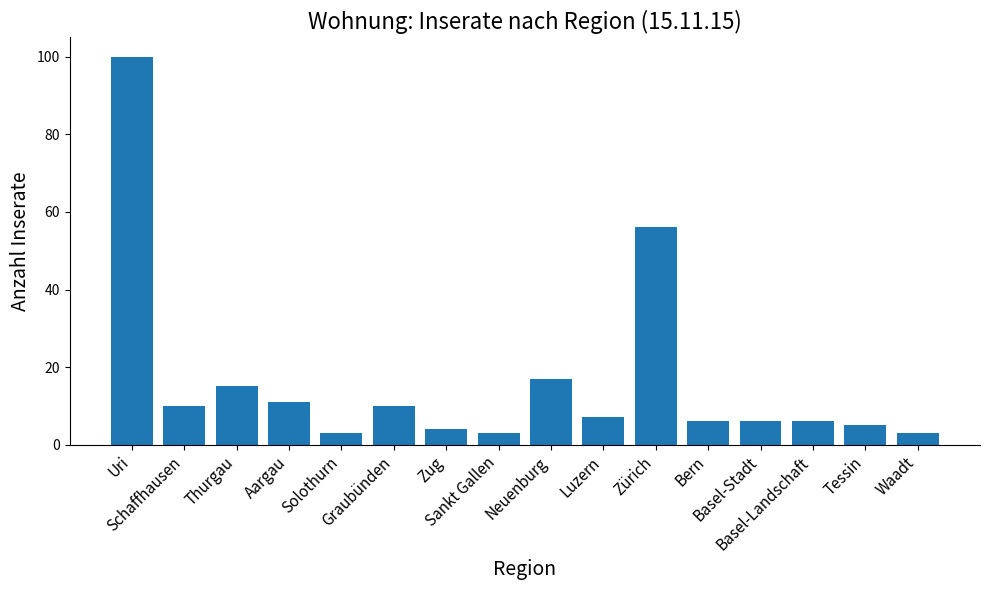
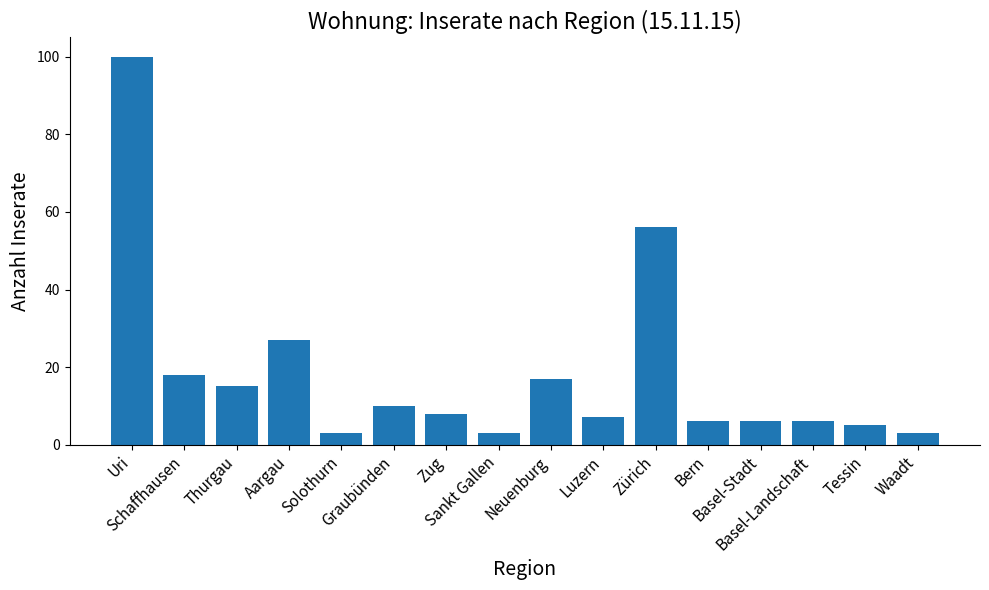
  {
    "Uri": 100,
-   "Schaffhausen": 10,
+   "Schaffhausen": 18,
    "Thurgau": 15,
-   "Aargau": 11,
+   "Aargau": 27,
    "Solothurn": 3,
    "Graubünden": 10,
-   "Zug": 4,
+   "Zug": 8,
    "Sankt Gallen": 3,
    "Neuenburg": 17,
    "Luzern": 7,
    "Zürich": 56,
    "Bern": 6,
    "Basel-Stadt": 6,
    "Basel-Landschaft": 6,
    "Tessin": 5,
    "Waadt": 3
  }
